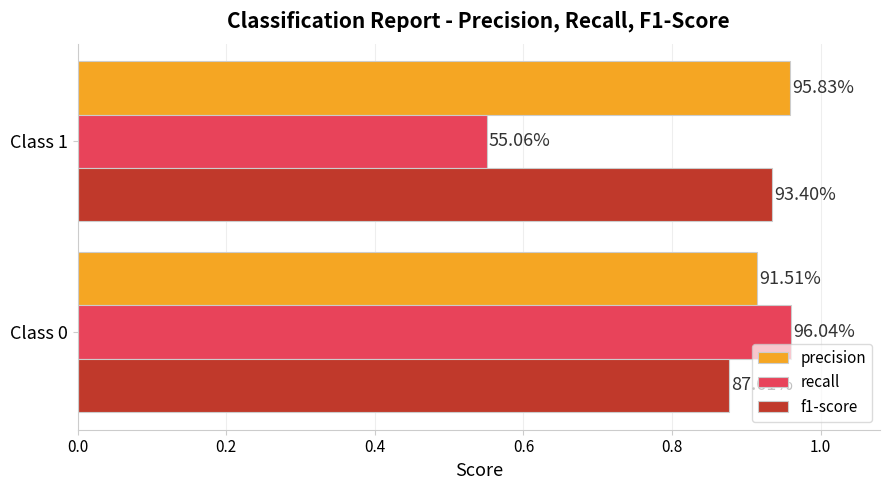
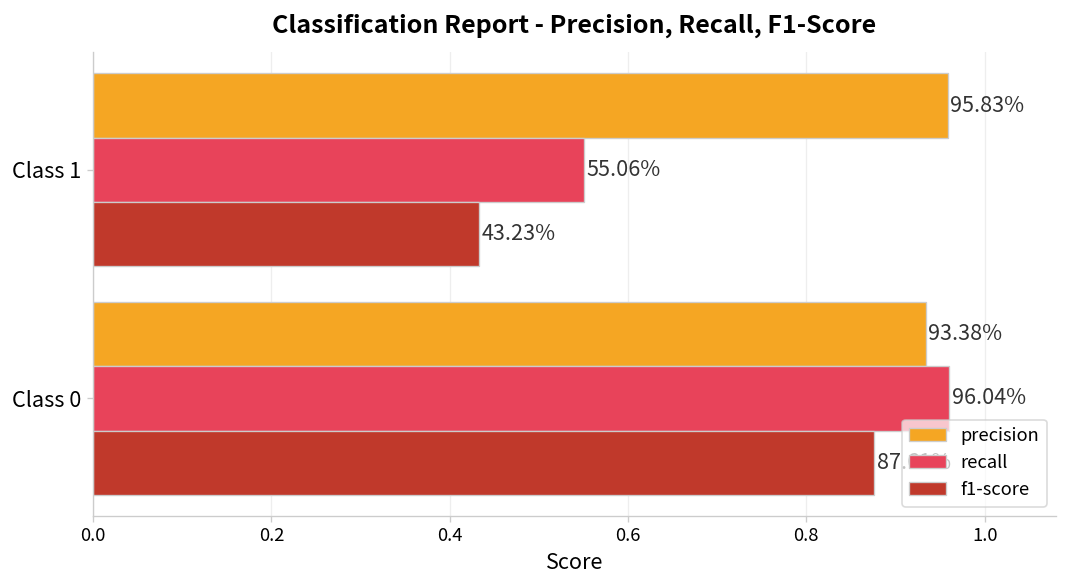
  {
    "precision": {
      "Class 1": "95.83%",
-     "Class 0": "91.51%"
+     "Class 0": "93.38%"
    },
    "recall": {
      "Class 1": "55.06%",
      "Class 0": "96.04%"
    },
    "f1-score": {
-     "Class 1": "93.40%"
+     "Class 1": "43.23%"
    }
  }
